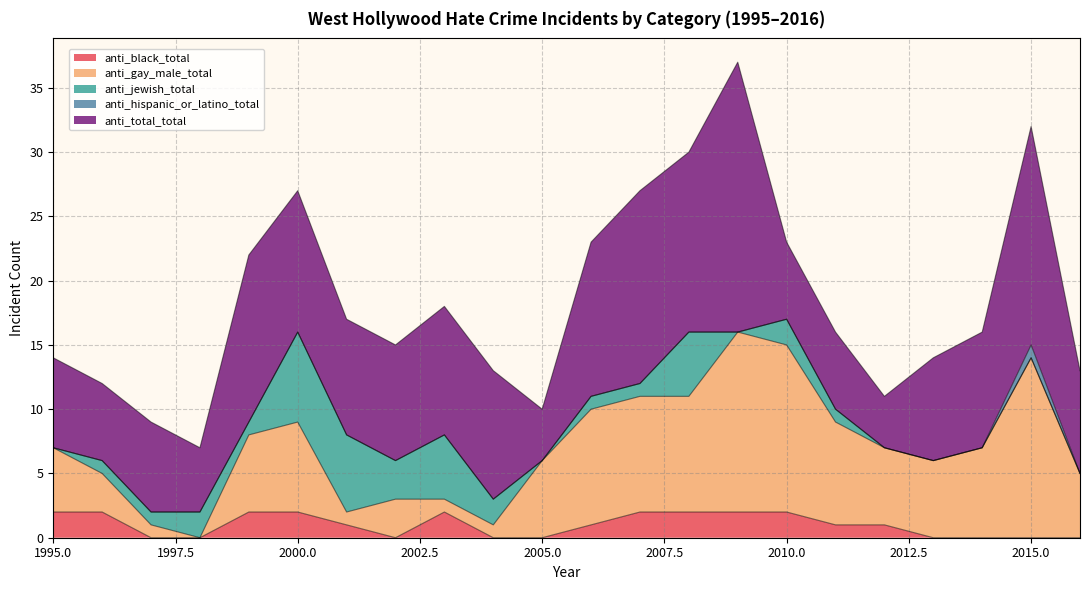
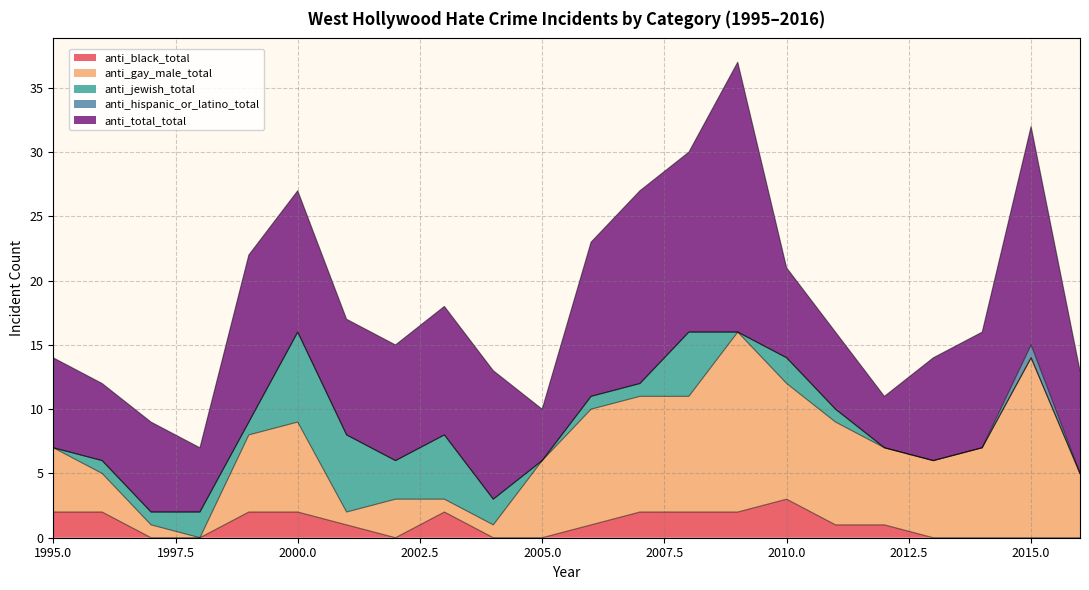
  {
    "anti_black_total": {
      "1995.0": 2,
      "2000.0": 2,
      "2005.0": 0,
-     "2010.0": 2,
+     "2010.0": 3,
      "2015.0": 0
    },
    "anti_gay_male_total": {
      "2000.0": 7,
-     "2010.0": 13
+     "2010.0": 9
    },
    "anti_total_total": {
      "1995.0": 7,
      "2000.0": 11,
      "2005.0": 4,
-     "2010.0": 6,
+     "2010.0": 7,
      "2015.0": 17
    }
  }
